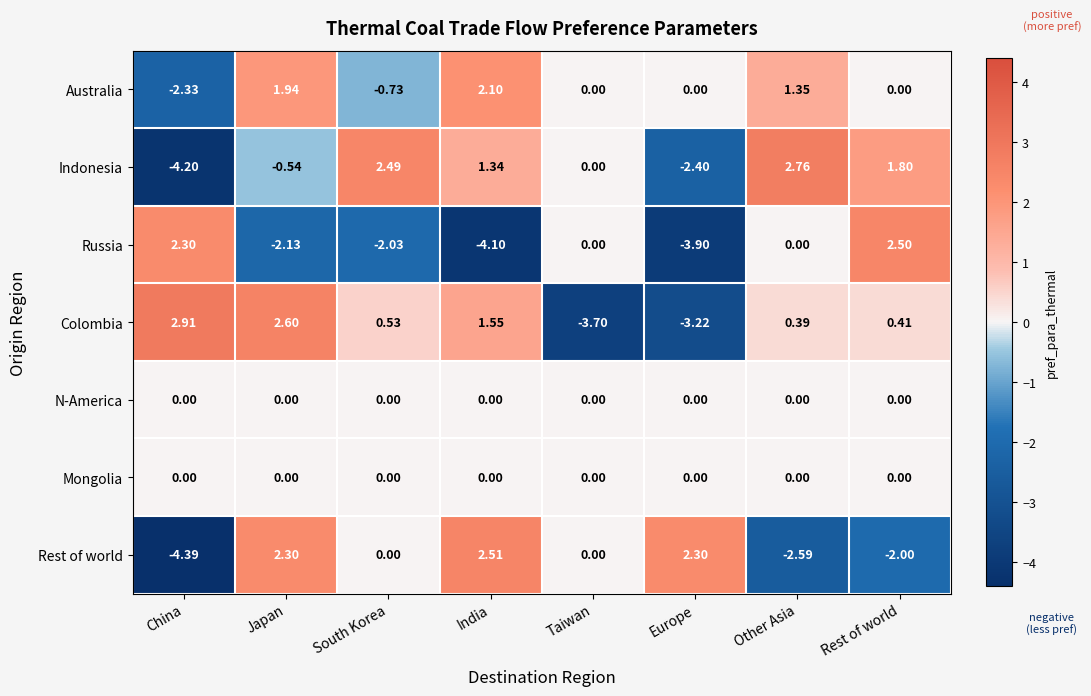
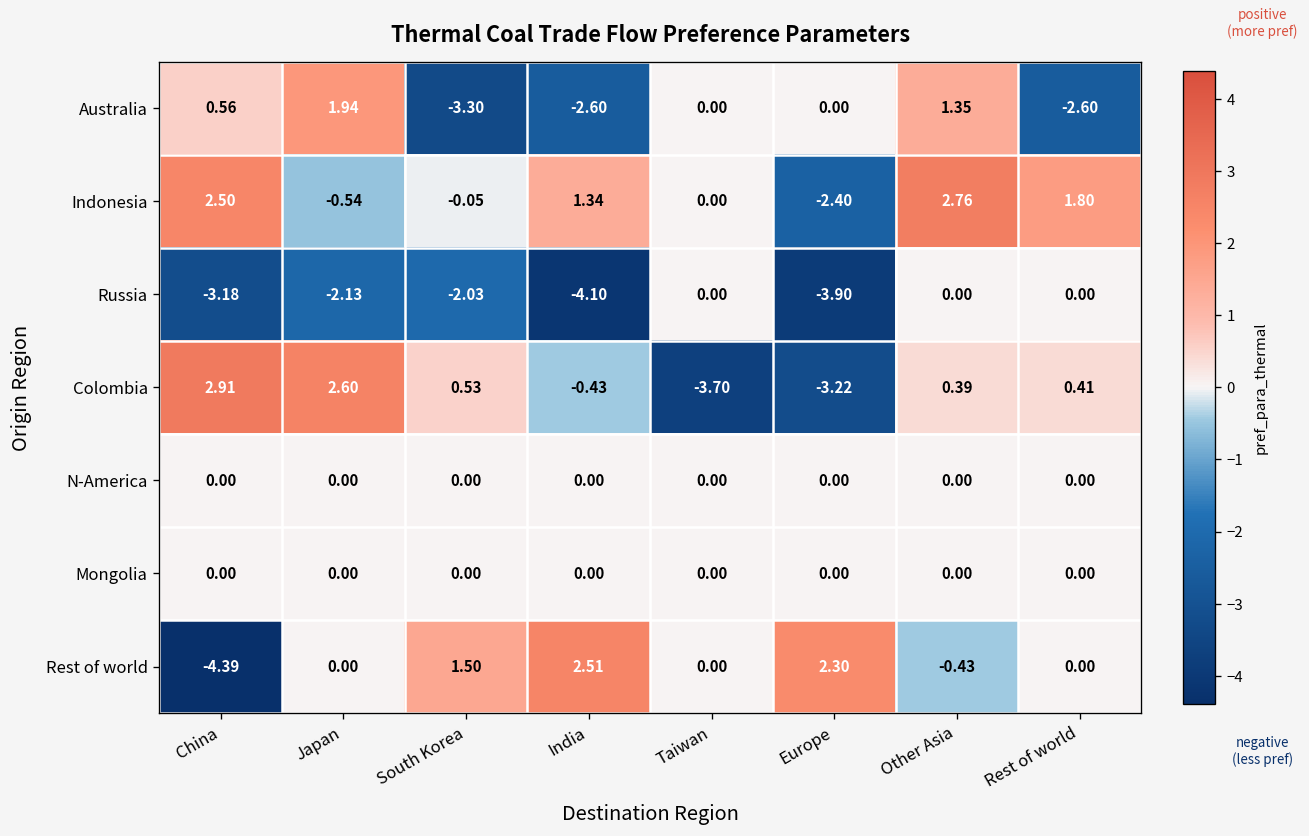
  {
    "Australia": {
-     "China": -2.33,
+     "China": 0.56,
      "Japan": 1.94,
-     "South Korea": -0.73,
-     "India": 2.10,
+     "South Korea": -3.30,
+     "India": -2.60,
      "Taiwan": 0.00,
      "Europe": 0.00,
      "Other Asia": 1.35,
-     "Rest of world": 0.00
+     "Rest of world": -2.60
    },
    "Indonesia": {
-     "China": -4.20,
+     "China": 2.50,
      "Japan": -0.54,
-     "South Korea": 2.49,
+     "South Korea": -0.05,
      "India": 1.34,
      "Taiwan": 0.00,
      "Europe": -2.40,
      "Other Asia": 2.76,
      "Rest of world": 1.80
    },
    "Russia": {
-     "China": 2.30,
+     "China": -3.18,
      "Japan": -2.13,
      "South Korea": -2.03,
      "India": -4.10,
      "Taiwan": 0.00,
      "Europe": -3.90,
      "Other Asia": 0.00,
-     "Rest of world": 2.50
+     "Rest of world": 0.00
    },
    "Colombia": {
      "China": 2.91,
      "Japan": 2.60,
      "South Korea": 0.53,
-     "India": 1.55,
+     "India": -0.43,
      "Taiwan": -3.70,
      "Europe": -3.22,
      "Other Asia": 0.39,
      "Rest of world": 0.41
    },
    "N-America": {
      "China": 0.00,
      "Japan": 0.00,
      "South Korea": 0.00,
      "India": 0.00,
      "Taiwan": 0.00,
      "Europe": 0.00,
      "Other Asia": 0.00,
      "Rest of world": 0.00
    },
    "Mongolia": {
      "China": 0.00,
      "Japan": 0.00,
      "South Korea": 0.00,
      "India": 0.00,
      "Taiwan": 0.00,
      "Europe": 0.00,
      "Other Asia": 0.00,
      "Rest of world": 0.00
    },
    "Rest of world": {
      "China": -4.39,
-     "Japan": 2.30,
-     "South Korea": 0.00,
+     "Japan": 0.00,
+     "South Korea": 1.50,
      "India": 2.51,
      "Taiwan": 0.00,
      "Europe": 2.30,
-     "Other Asia": -2.59,
-     "Rest of world": -2.00
+     "Other Asia": -0.43,
+     "Rest of world": 0.00
    }
  }
